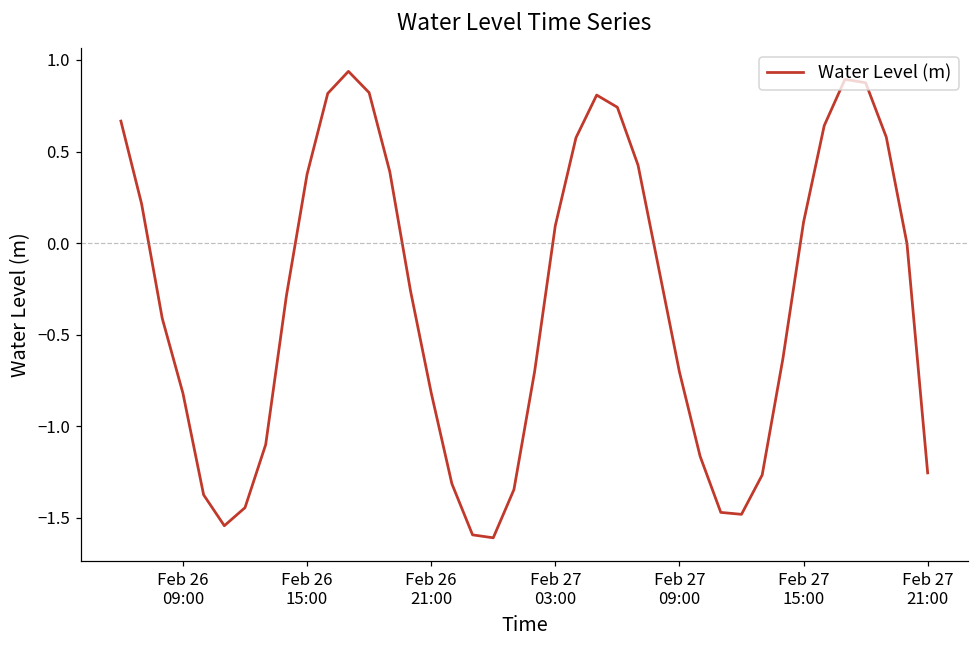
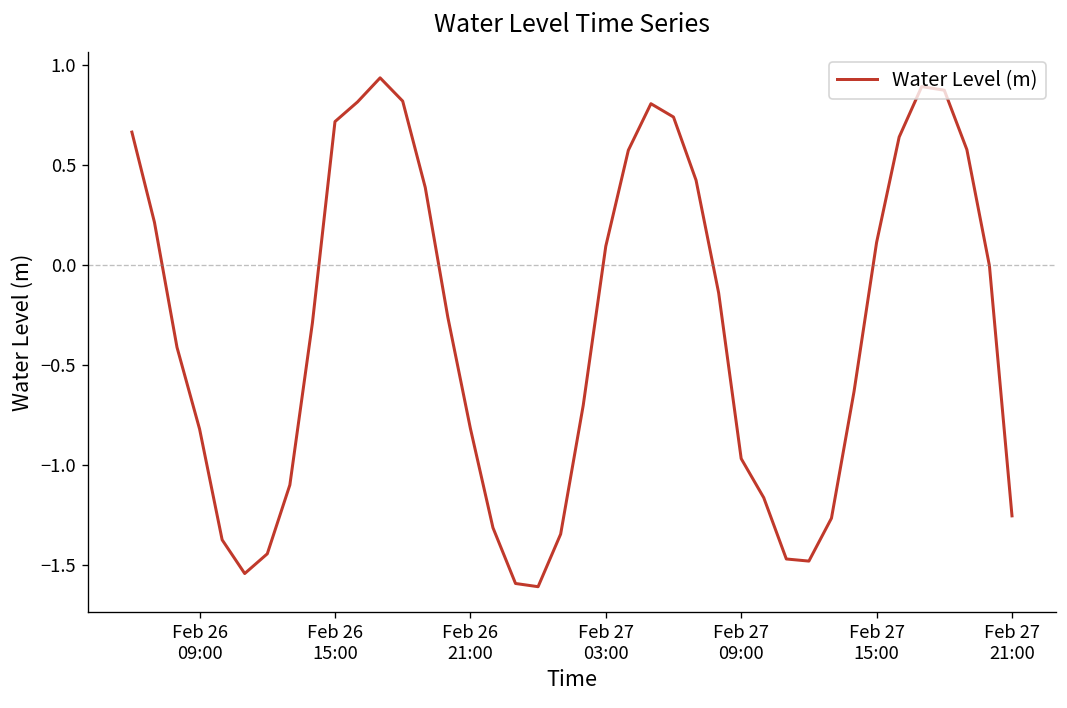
  {
    "Feb 26 09:00": -0.82,
-   "Feb 26 15:00": 0.38,
+   "Feb 26 15:00": 0.72,
    "Feb 26 21:00": -0.82,
    "Feb 27 03:00": 0.10,
-   "Feb 27 09:00": -0.70,
+   "Feb 27 09:00": -0.97,
    "Feb 27 15:00": 0.11,
    "Feb 27 21:00": -1.25
  }
